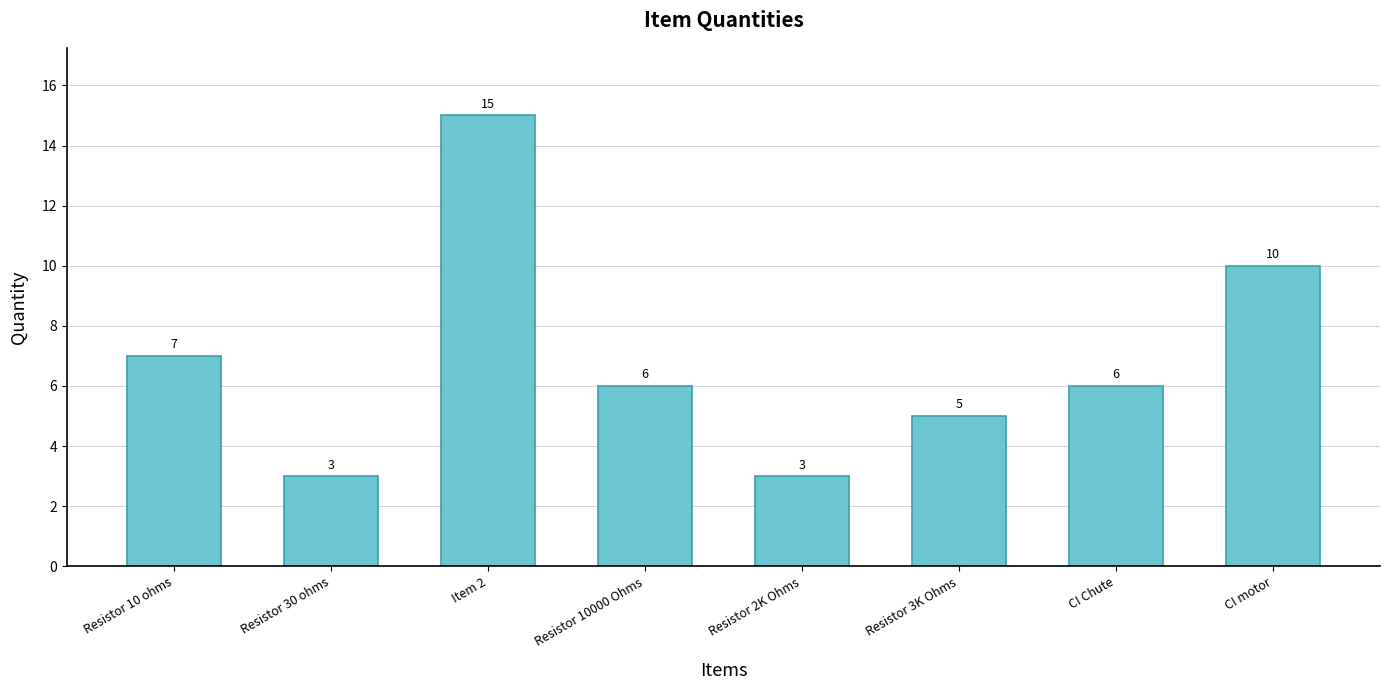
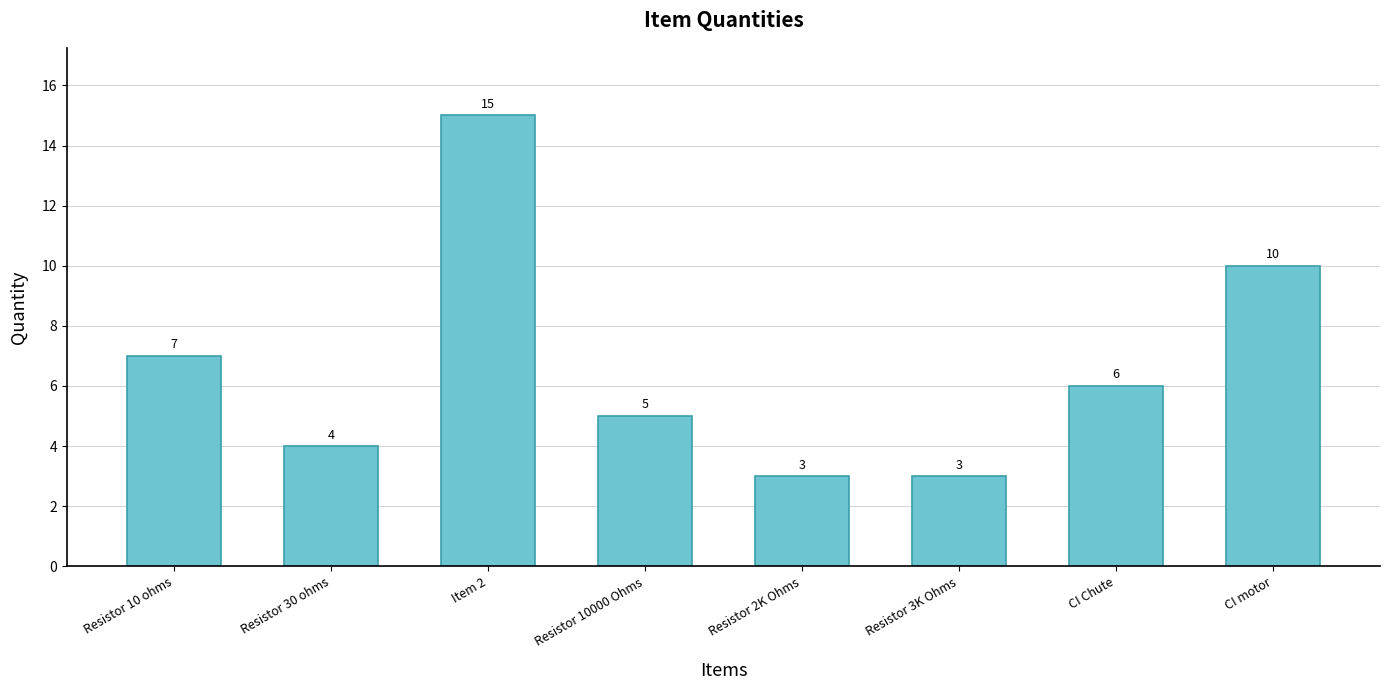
  {
    "Resistor 10 ohms": 7,
-   "Resistor 30 ohms": 3,
+   "Resistor 30 ohms": 4,
    "Item 2": 15,
-   "Resistor 10000 Ohms": 6,
+   "Resistor 10000 Ohms": 5,
    "Resistor 2K Ohms": 3,
-   "Resistor 3K Ohms": 5,
+   "Resistor 3K Ohms": 3,
    "CI Chute": 6,
    "CI motor": 10
  }
